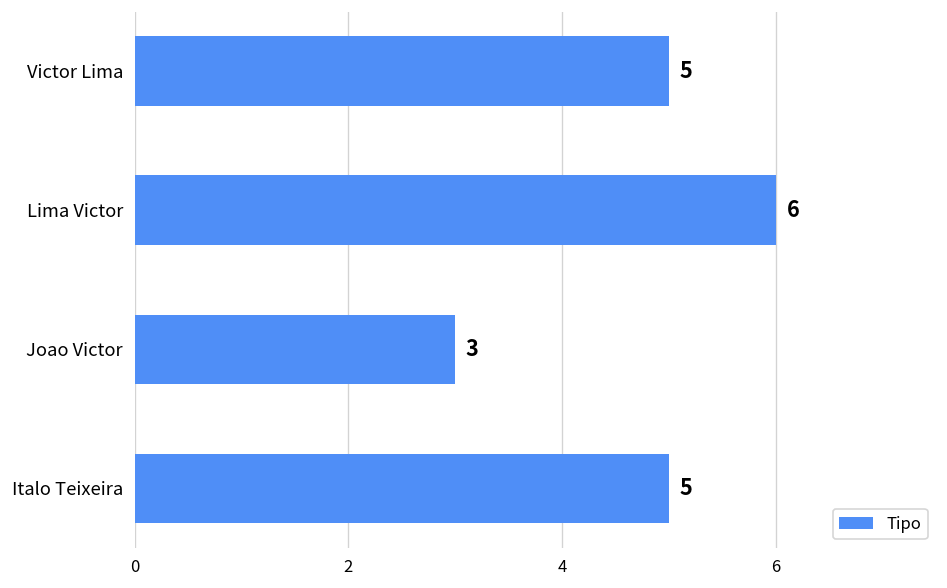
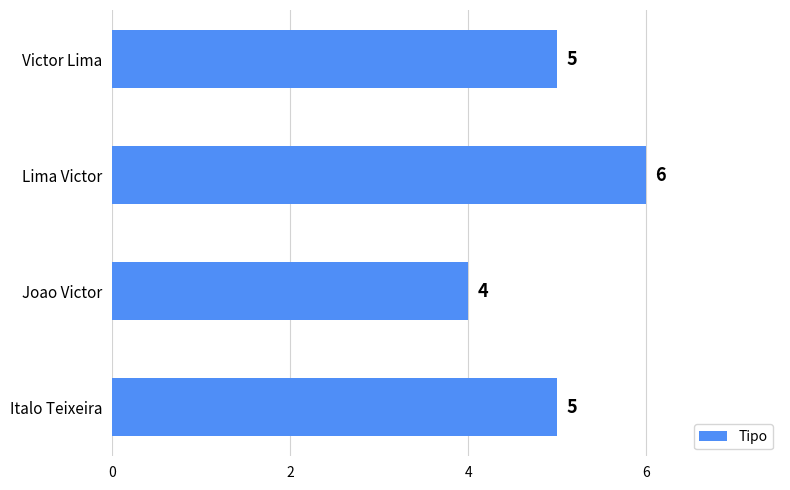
  {
    "Victor Lima": 5,
    "Lima Victor": 6,
-   "Joao Victor": 3,
+   "Joao Victor": 4,
    "Italo Teixeira": 5
  }
